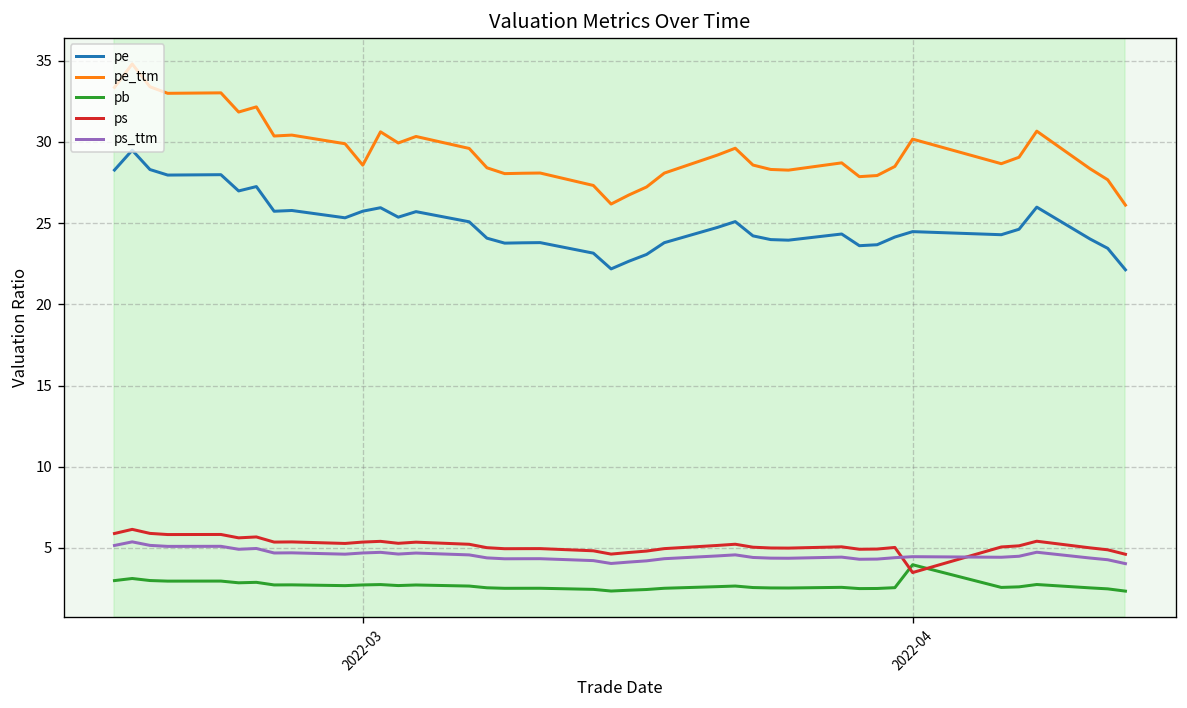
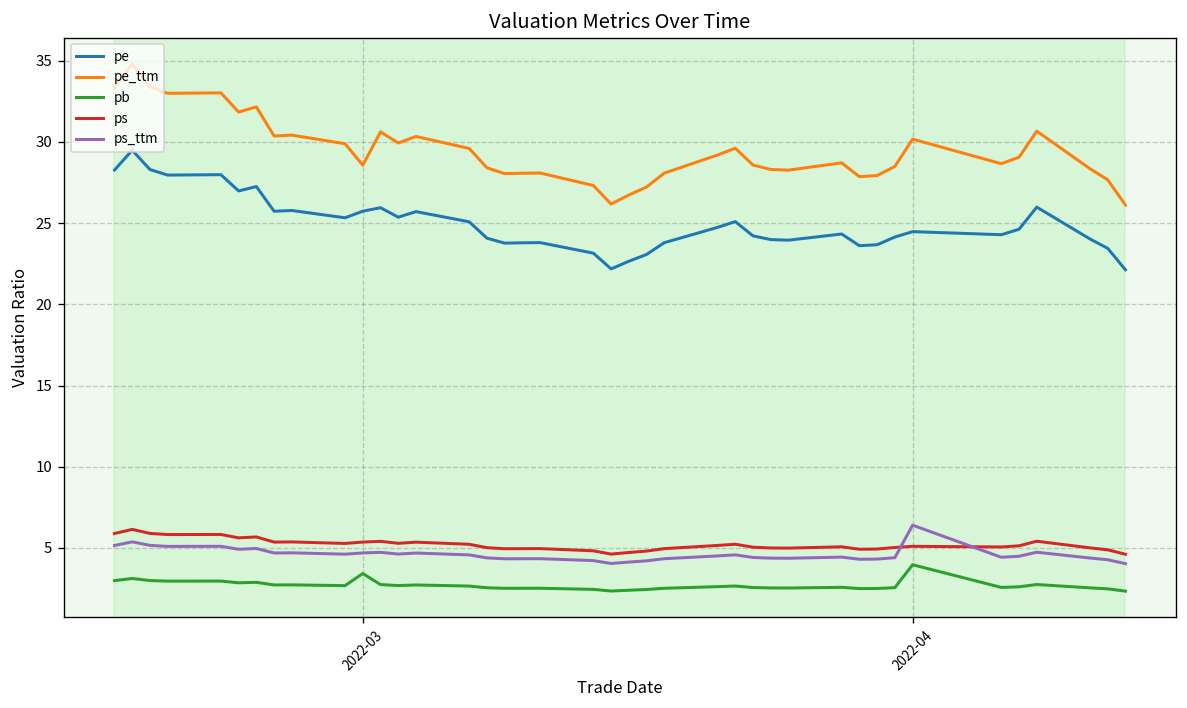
  {
    "pe": {
      "2022-03": 25.7,
      "2022-04": 24.5
    },
    "pe_ttm": {
      "2022-03": 28.6,
      "2022-04": 30.2
    },
    "pb": {
-     "2022-03": 2.7,
+     "2022-03": 3.4,
      "2022-04": 4.0
    },
    "ps": {
      "2022-03": 5.4,
-     "2022-04": 3.5
+     "2022-04": 5.1
    },
    "ps_ttm": {
      "2022-03": 4.7,
-     "2022-04": 4.5
+     "2022-04": 6.4
    }
  }
